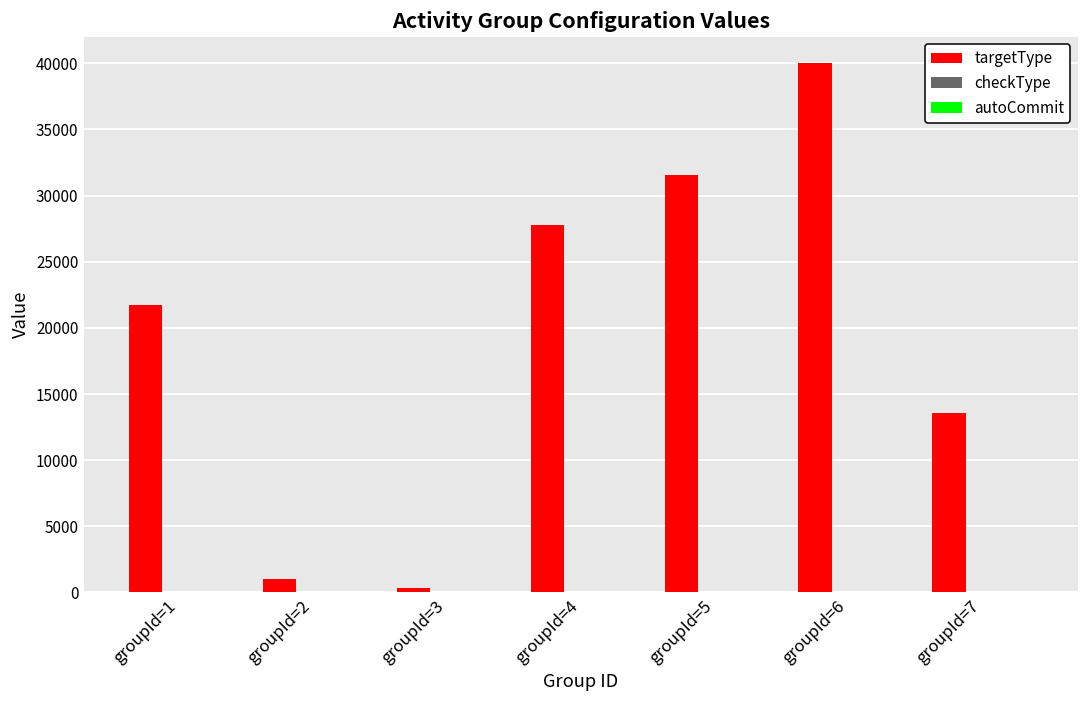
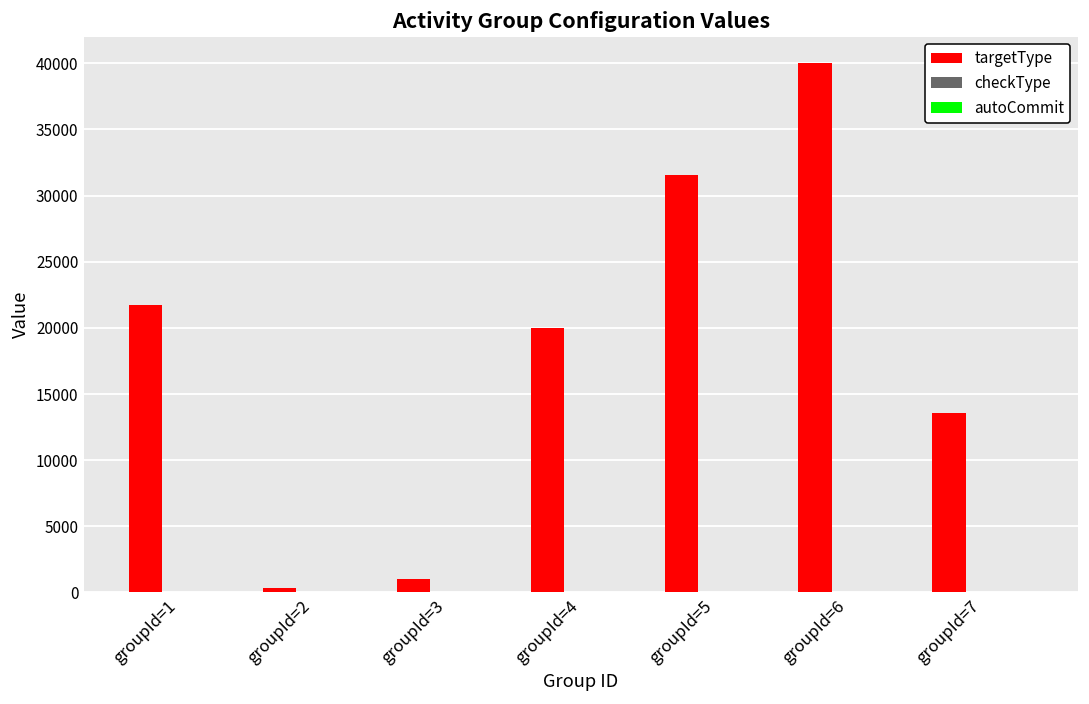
  {
    "targetType": {
      "groupId=1": 21700,
-     "groupId=2": 1000,
-     "groupId=3": 300,
-     "groupId=4": 27800,
+     "groupId=2": 300,
+     "groupId=3": 1000,
+     "groupId=4": 20000,
      "groupId=5": 31600,
      "groupId=6": 40000,
      "groupId=7": 13500
    },
    "checkType": {
      "groupId=5": 0,
      "groupId=6": 0,
      "groupId=7": 0
    },
    "autoCommit": {
      "groupId=1": 0,
      "groupId=2": 0,
      "groupId=3": 0,
      "groupId=5": 0,
      "groupId=6": 0,
      "groupId=7": 0
    }
  }
